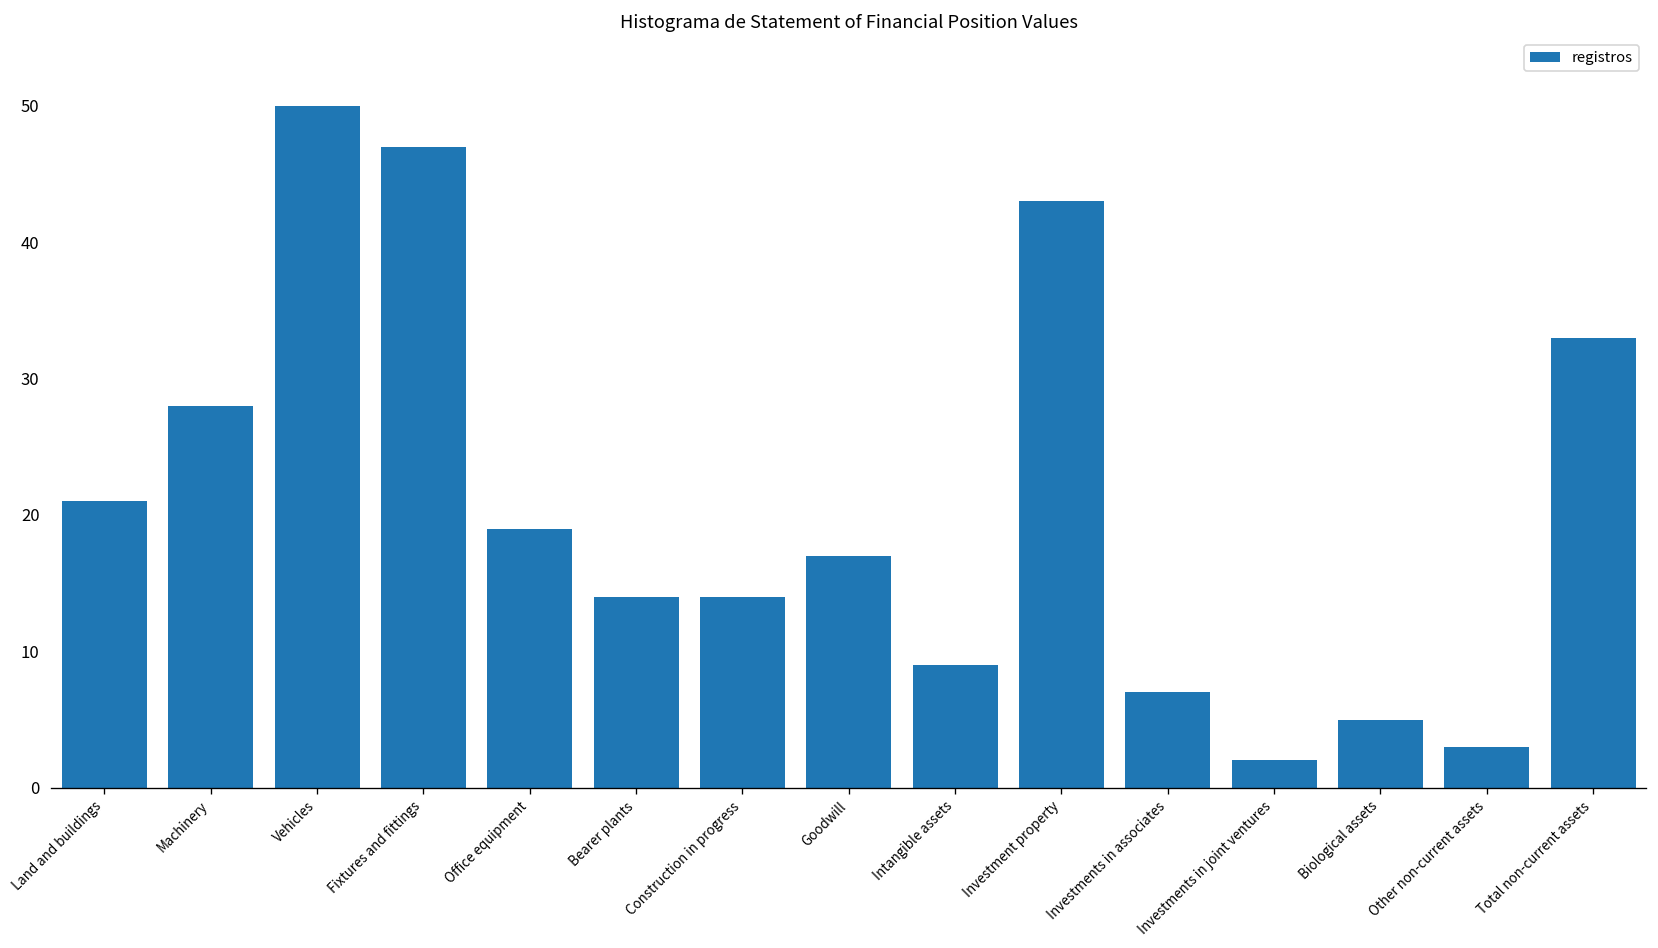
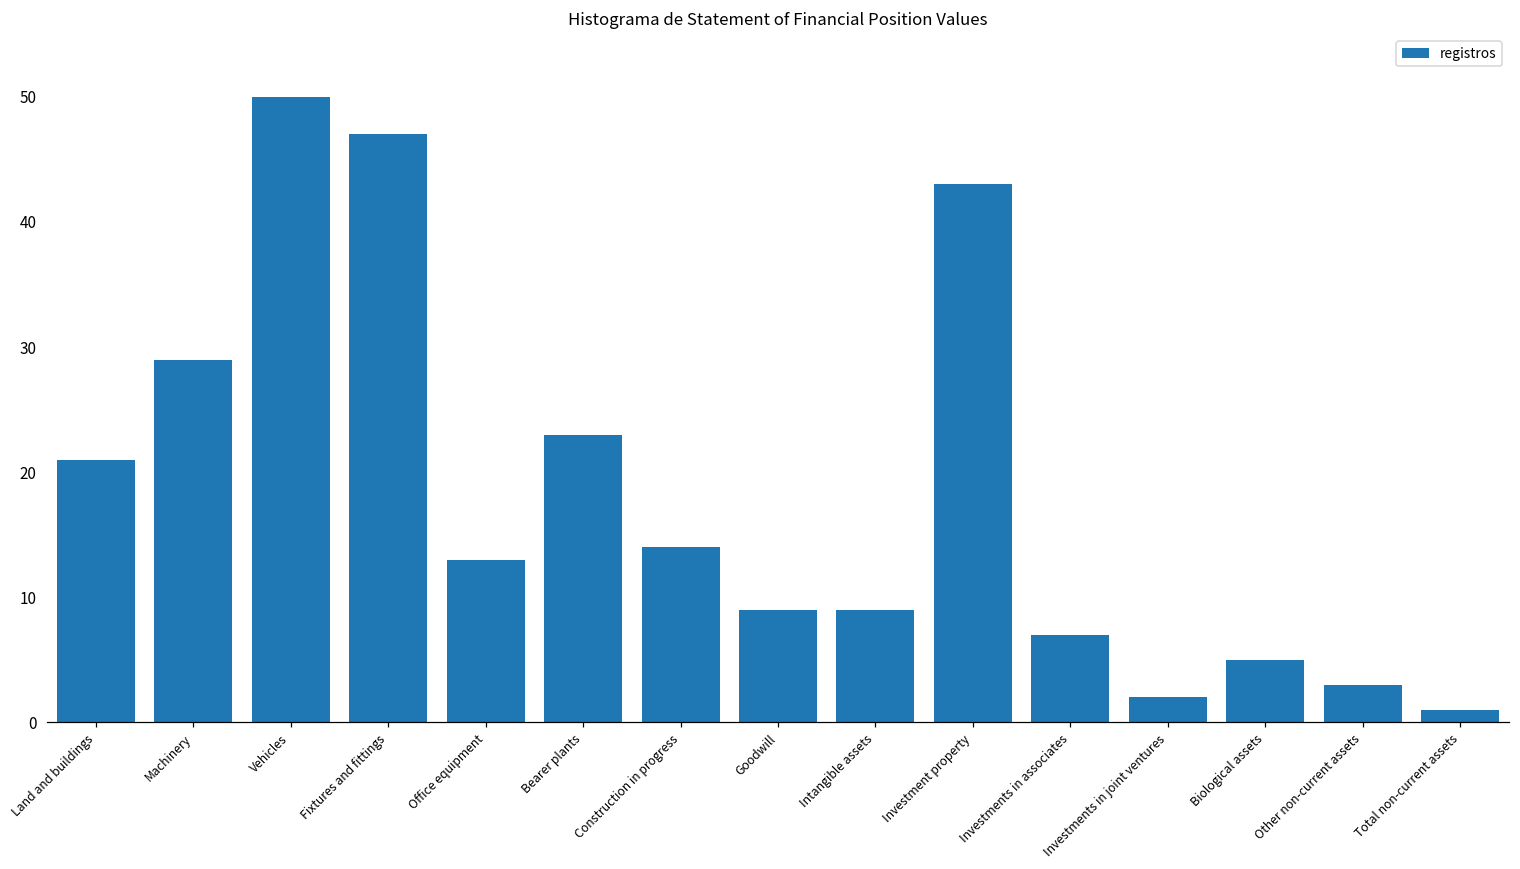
  {
    "Land and buildings": 21,
-   "Machinery": 28,
+   "Machinery": 29,
    "Vehicles": 50,
    "Fixtures and fittings": 47,
-   "Office equipment": 19,
-   "Bearer plants": 14,
+   "Office equipment": 13,
+   "Bearer plants": 23,
    "Construction in progress": 14,
-   "Goodwill": 17,
+   "Goodwill": 9,
    "Intangible assets": 9,
    "Investment property": 43,
    "Investments in associates": 7,
    "Investments in joint ventures": 2,
    "Biological assets": 5,
    "Other non-current assets": 3,
-   "Total non-current assets": 33
+   "Total non-current assets": 1
  }
